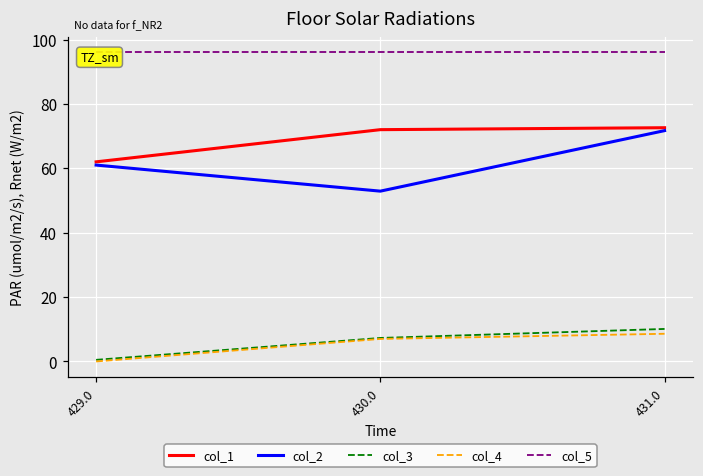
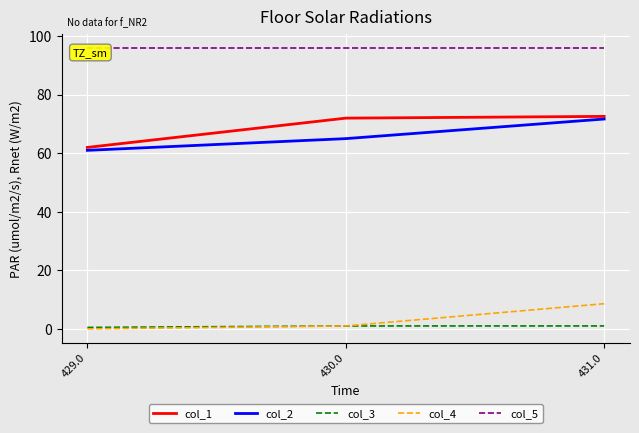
  {
    "col_1": {
      "429.0": 62,
      "430.0": 72,
      "431.0": 73
    },
    "col_2": {
      "429.0": 61,
-     "430.0": 53,
+     "430.0": 65,
      "431.0": 72
    },
    "col_3": {
-     "430.0": 7,
-     "431.0": 10
+     "430.0": 1,
+     "431.0": 1
    },
    "col_4": {
-     "430.0": 7,
+     "430.0": 1,
      "431.0": 9
    },
    "col_5": {
      "430.0": 96,
      "431.0": 96
    }
  }
